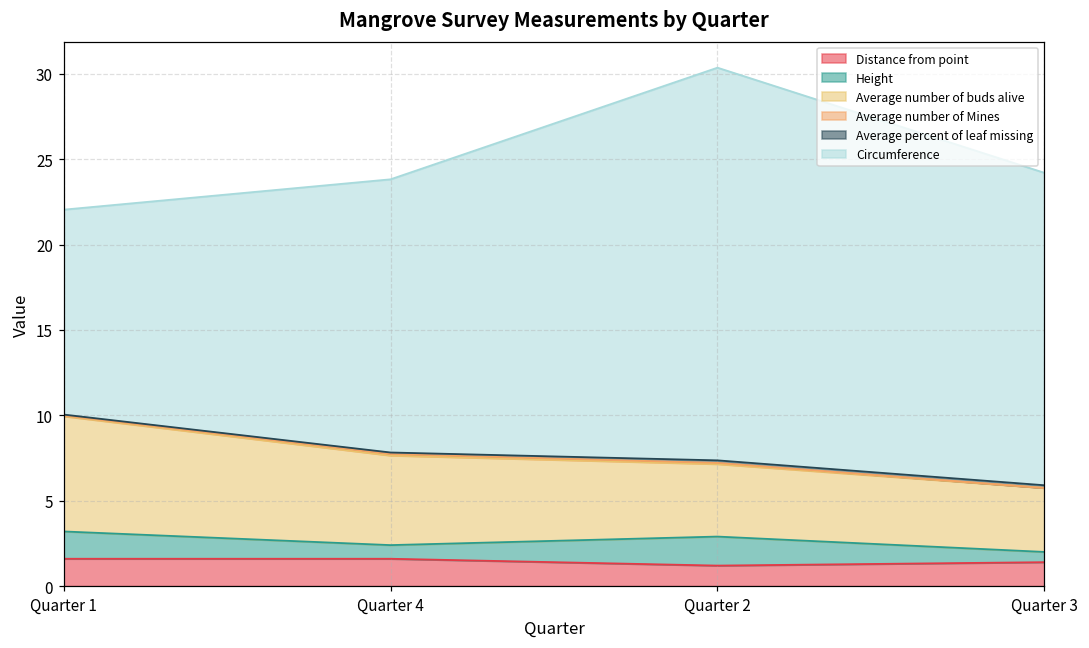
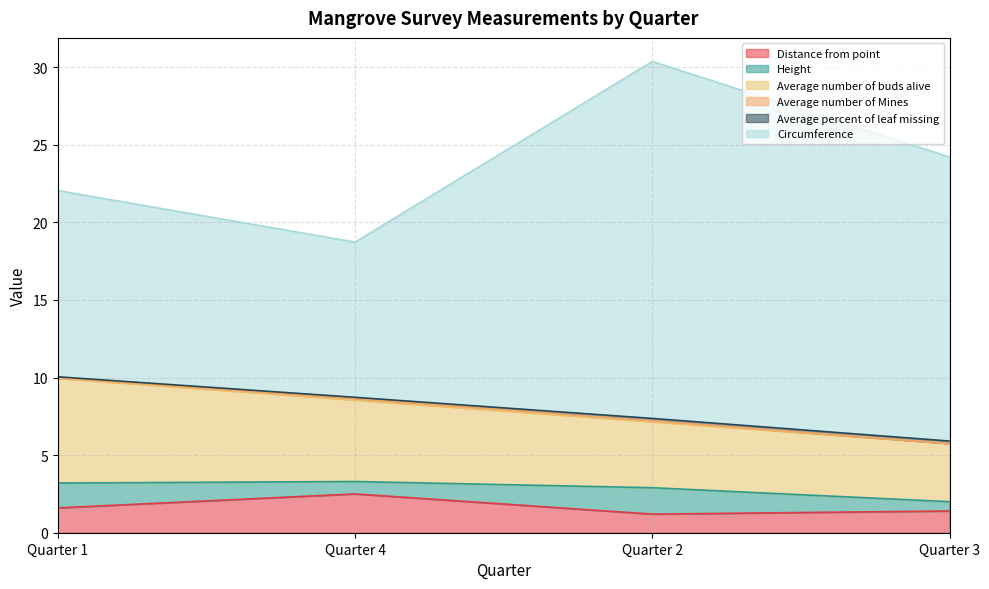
  {
    "Distance from point": {
      "Quarter 1": 1.6,
-     "Quarter 4": 1.6,
+     "Quarter 4": 2.5,
      "Quarter 2": 1.2,
      "Quarter 3": 1.4
    },
    "Height": {
      "Quarter 1": 1.6,
      "Quarter 4": 0.8,
      "Quarter 2": 1.7,
      "Quarter 3": 0.6
    },
    "Circumference": {
      "Quarter 1": 12,
-     "Quarter 4": 16,
+     "Quarter 4": 10,
      "Quarter 2": 23,
      "Quarter 3": 18.3
    }
  }
